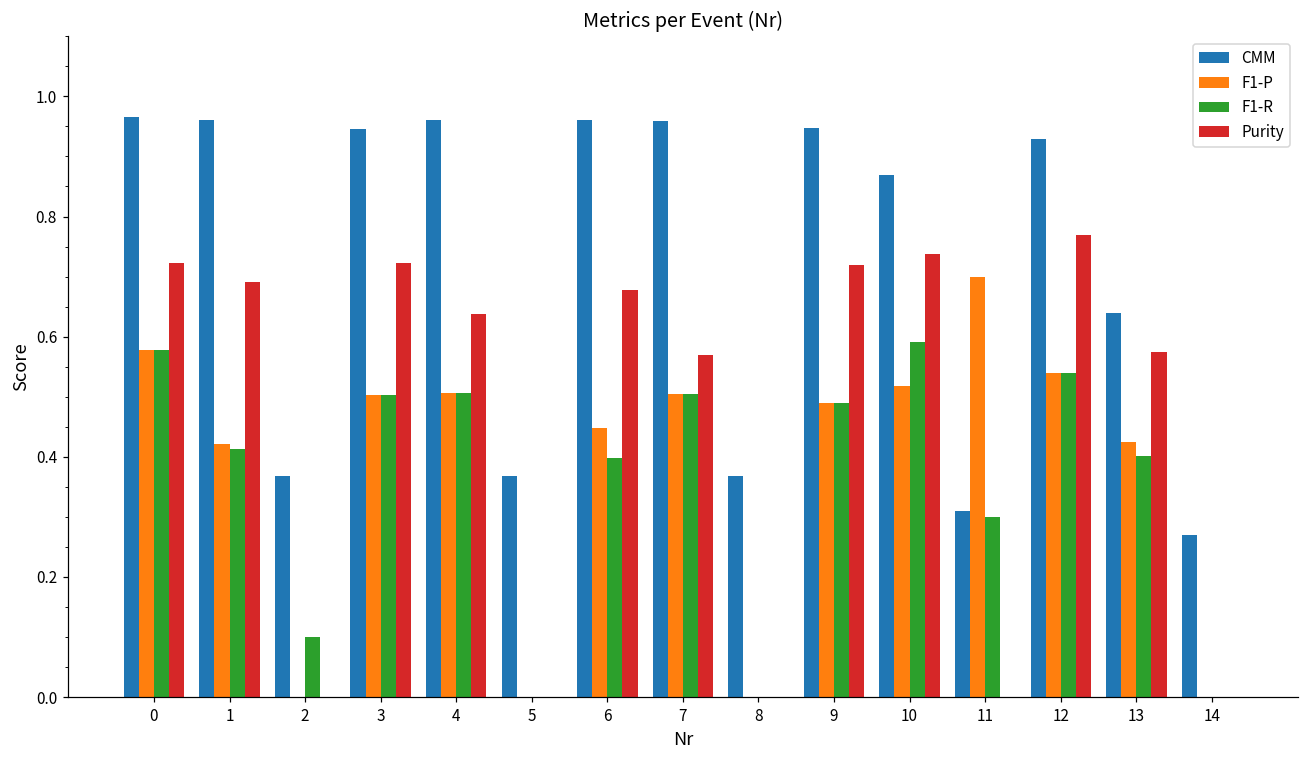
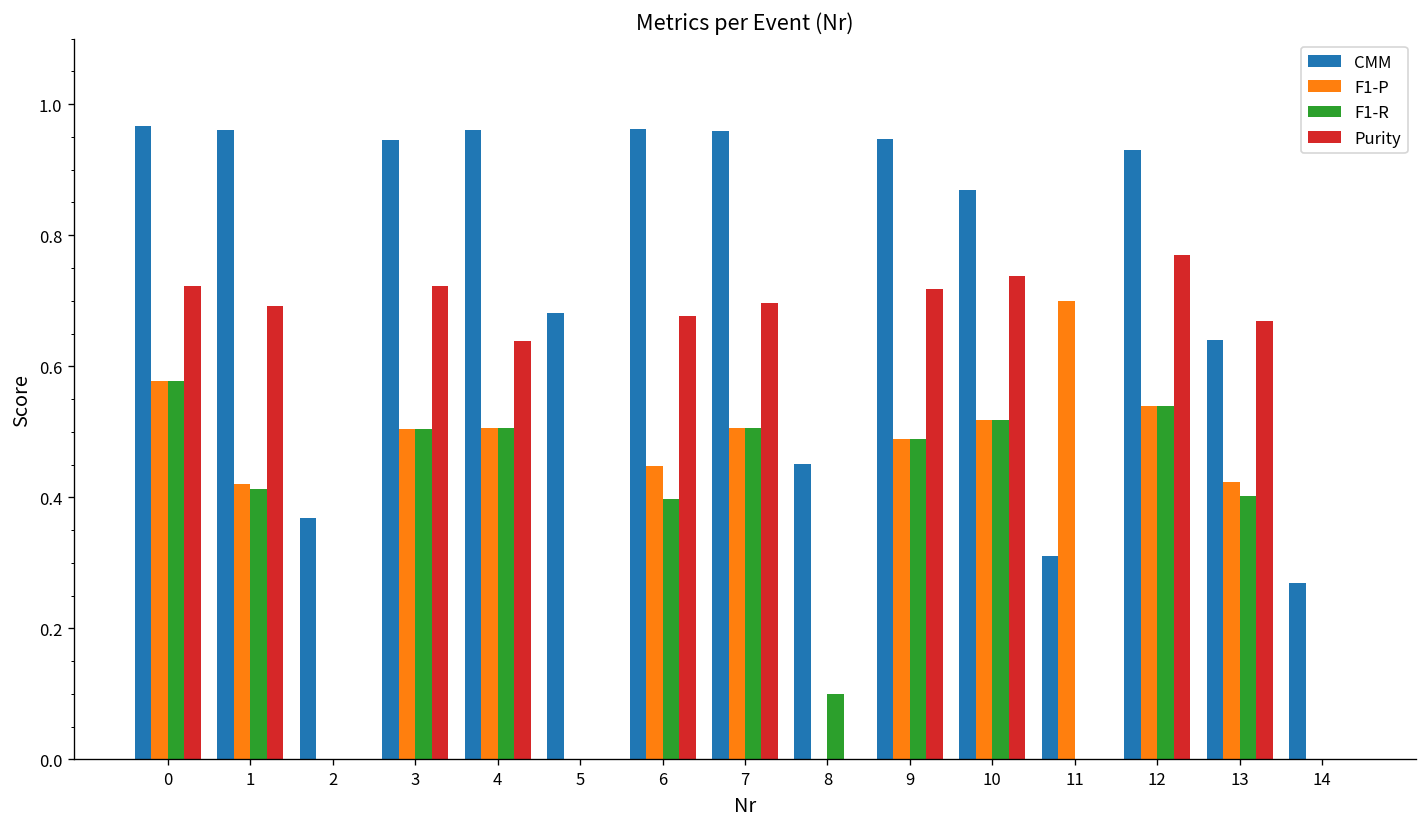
  {
    "CMM": {
      "0": 0.97,
      "1": 0.96,
      "2": 0.37,
      "3": 0.95,
      "4": 0.96,
-     "5": 0.37,
+     "5": 0.68,
      "6": 0.96,
      "7": 0.96,
-     "8": 0.37,
+     "8": 0.45,
      "9": 0.95,
      "10": 0.87,
      "11": 0.31,
      "12": 0.93,
      "13": 0.64,
      "14": 0.27
    },
    "F1-P": {
      "0": 0.58,
      "1": 0.42,
      "2": 0.00,
      "3": 0.50,
      "4": 0.51,
      "5": 0.00,
      "6": 0.45,
      "7": 0.51,
      "8": 0.00,
      "9": 0.49,
      "10": 0.52,
      "11": 0.70,
      "12": 0.54,
      "13": 0.42,
      "14": 0.00
    },
    "F1-R": {
      "0": 0.58,
      "1": 0.41,
-     "2": 0.1,
+     "2": 0.0,
      "3": 0.50,
      "4": 0.51,
      "5": 0.00,
      "6": 0.40,
      "7": 0.51,
-     "8": 0.0,
+     "8": 0.1,
      "9": 0.49,
-     "10": 0.59,
-     "11": 0.3,
+     "10": 0.52,
+     "11": 0.0,
      "12": 0.54,
      "13": 0.40,
      "14": 0.00
    },
    "Purity": {
      "0": 0.72,
      "1": 0.69,
      "2": 0.00,
      "3": 0.72,
      "4": 0.64,
      "5": 0.00,
      "6": 0.68,
-     "7": 0.57,
+     "7": 0.70,
      "8": 0.00,
      "9": 0.72,
      "10": 0.74,
      "11": 0.00,
      "12": 0.77,
-     "13": 0.58,
+     "13": 0.67,
      "14": 0.00
    }
  }
